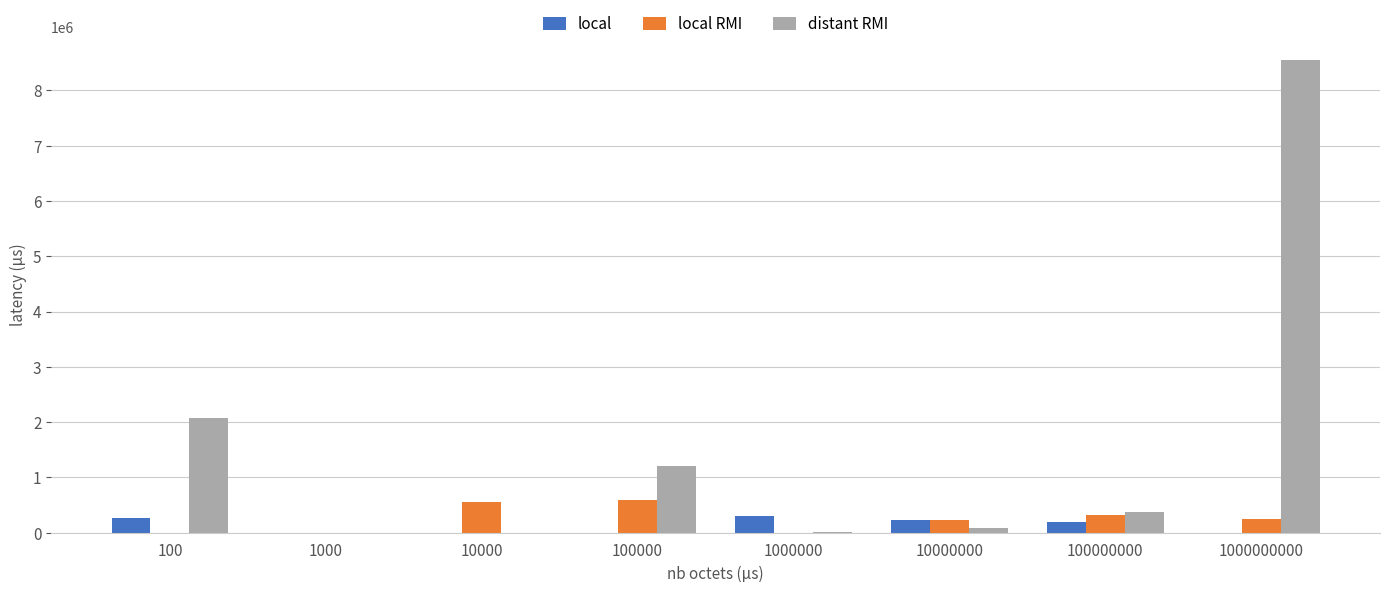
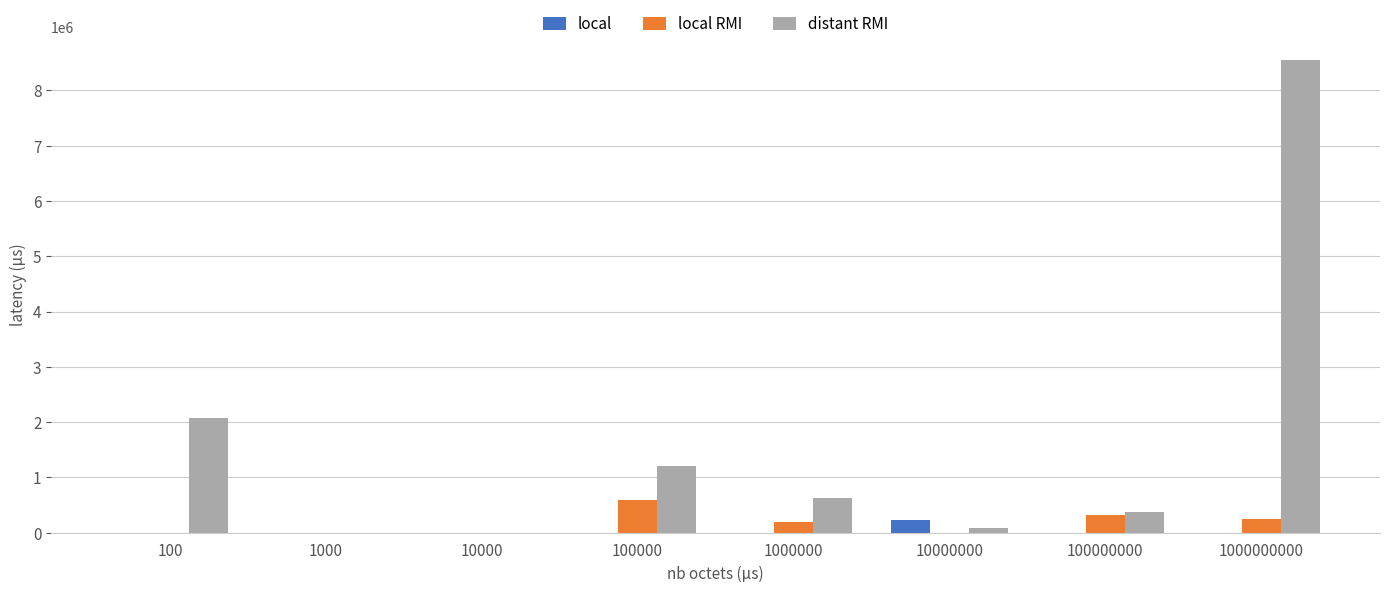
  {
    "local": {
-     "100": 300000,
-     "1000000": 300000,
+     "100": 0,
+     "1000000": 0,
      "10000000": 200000,
-     "100000000": 200000
+     "100000000": 0
    },
    "local RMI": {
-     "10000": 600000,
+     "10000": 0,
      "100000": 600000,
-     "1000000": 0,
-     "10000000": 200000,
+     "1000000": 200000,
+     "10000000": 0,
      "100000000": 300000,
      "1000000000": 200000
    },
    "distant RMI": {
      "100": 2100000,
      "100000": 1200000,
-     "1000000": 0,
+     "1000000": 600000,
      "10000000": 100000,
      "100000000": 400000,
      "1000000000": 8500000
    }
  }
